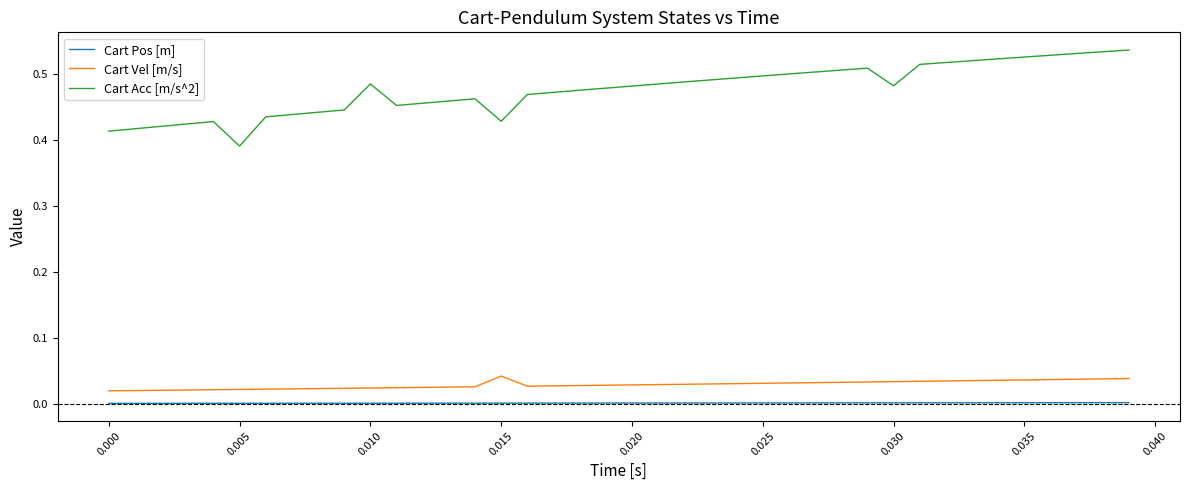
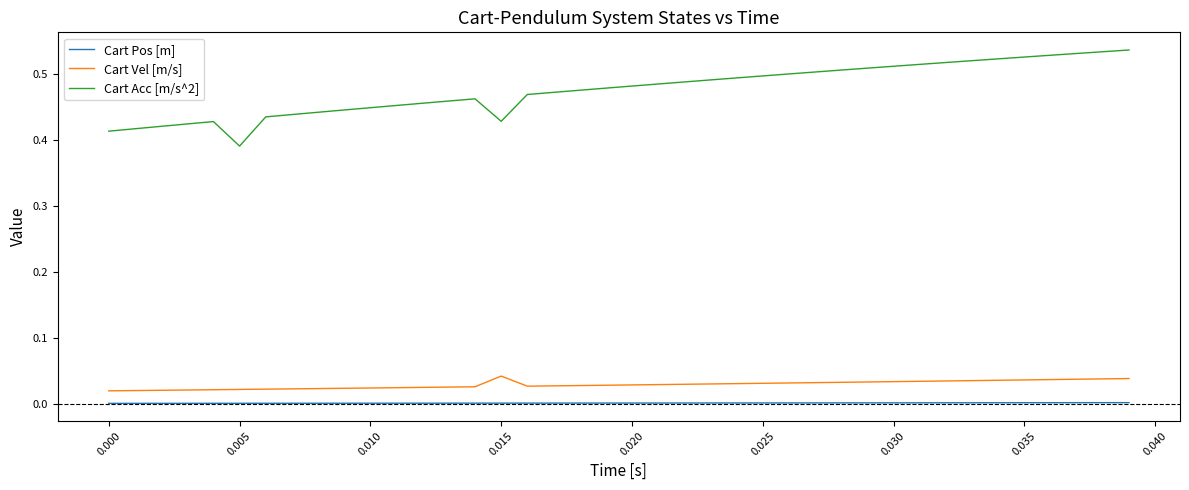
  {
    "Cart Pos [m]": {
      "0.000": 0.00,
      "0.005": 0.00,
      "0.010": 0.00,
      "0.015": 0.00,
      "0.020": 0.00,
      "0.025": 0.00,
      "0.030": 0.00,
      "0.035": 0.00
    },
    "Cart Vel [m/s]": {
      "0.000": 0.02,
      "0.005": 0.02,
      "0.010": 0.02,
      "0.015": 0.04,
      "0.020": 0.03,
      "0.025": 0.03,
      "0.030": 0.03,
      "0.035": 0.04
    },
    "Cart Acc [m/s^2]": {
      "0.000": 0.41,
      "0.005": 0.39,
-     "0.010": 0.48,
+     "0.010": 0.45,
      "0.015": 0.43,
      "0.020": 0.48,
      "0.025": 0.50,
-     "0.030": 0.48,
+     "0.030": 0.51,
      "0.035": 0.53
    }
  }
